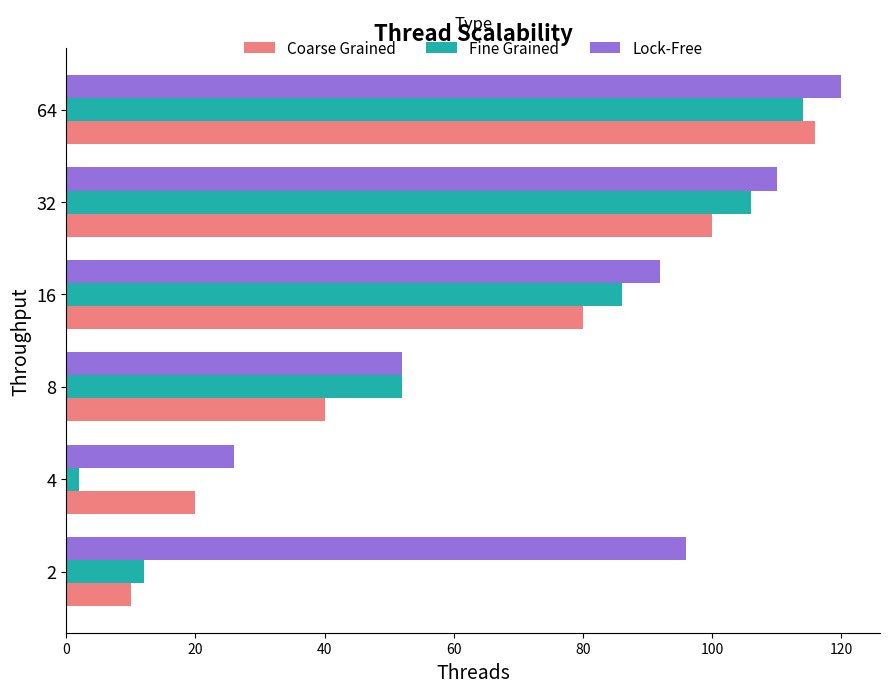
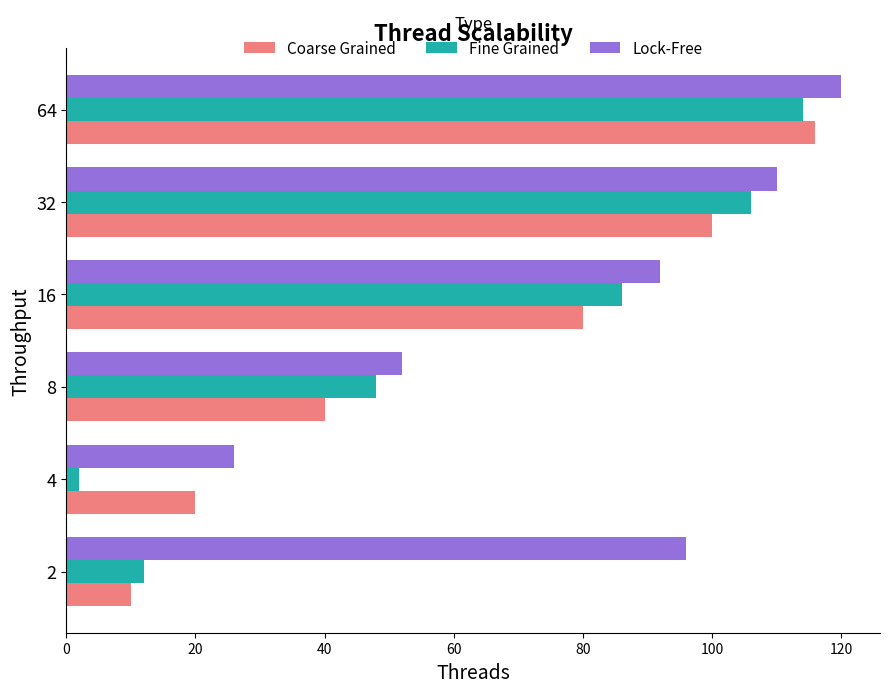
  {
    "Coarse Grained": {
      "64": 116,
      "32": 100,
      "16": 80,
      "8": 40,
      "4": 20,
      "2": 10
    },
    "Fine Grained": {
      "64": 114,
      "32": 106,
      "16": 86,
-     "8": 52,
+     "8": 48,
      "4": 2,
      "2": 12
    },
    "Lock-Free": {
      "64": 120,
      "32": 110,
      "16": 92,
      "8": 52,
      "4": 26,
      "2": 96
    }
  }
